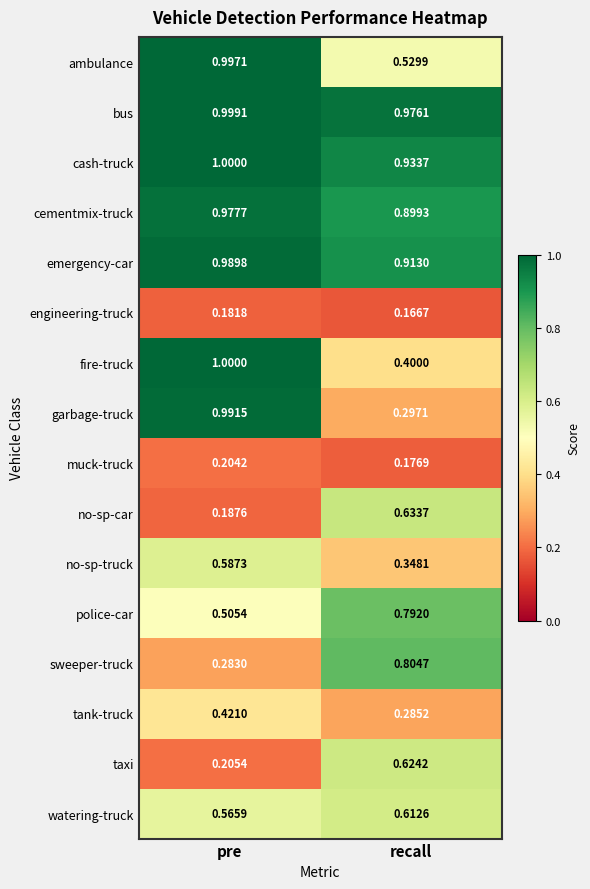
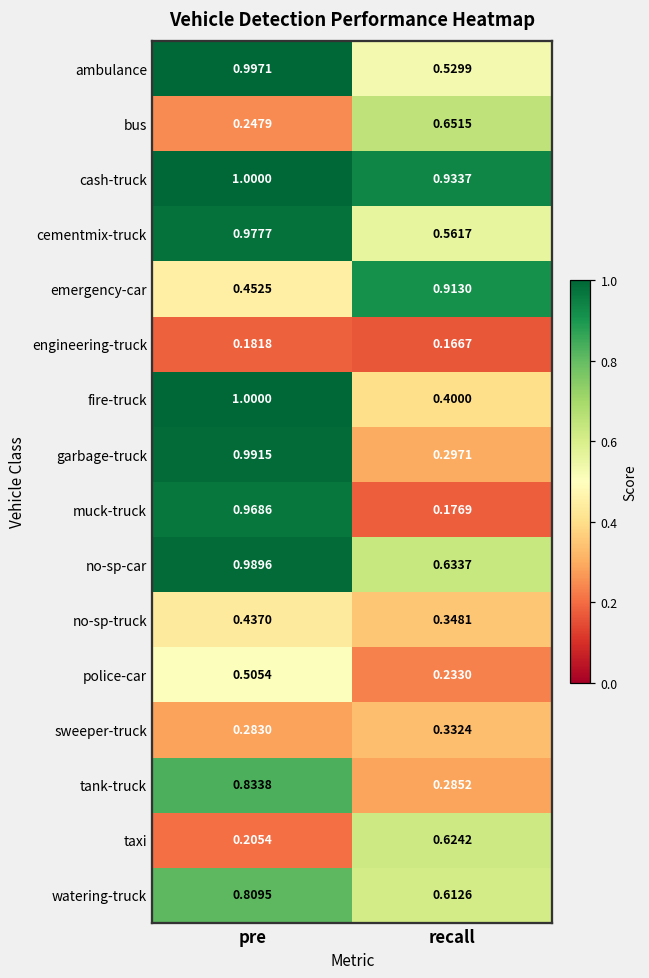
  {
    "ambulance": {
      "pre": 0.9971,
      "recall": 0.5299
    },
    "bus": {
-     "pre": 0.9991,
-     "recall": 0.9761
+     "pre": 0.2479,
+     "recall": 0.6515
    },
    "cash-truck": {
      "pre": 1.0000,
      "recall": 0.9337
    },
    "cementmix-truck": {
      "pre": 0.9777,
-     "recall": 0.8993
+     "recall": 0.5617
    },
    "emergency-car": {
-     "pre": 0.9898,
+     "pre": 0.4525,
      "recall": 0.9130
    },
    "engineering-truck": {
      "pre": 0.1818,
      "recall": 0.1667
    },
    "fire-truck": {
      "pre": 1.0000,
      "recall": 0.4000
    },
    "garbage-truck": {
      "pre": 0.9915,
      "recall": 0.2971
    },
    "muck-truck": {
-     "pre": 0.2042,
+     "pre": 0.9686,
      "recall": 0.1769
    },
    "no-sp-car": {
-     "pre": 0.1876,
+     "pre": 0.9896,
      "recall": 0.6337
    },
    "no-sp-truck": {
-     "pre": 0.5873,
+     "pre": 0.4370,
      "recall": 0.3481
    },
    "police-car": {
      "pre": 0.5054,
-     "recall": 0.7920
+     "recall": 0.2330
    },
    "sweeper-truck": {
      "pre": 0.2830,
-     "recall": 0.8047
+     "recall": 0.3324
    },
    "tank-truck": {
-     "pre": 0.4210,
+     "pre": 0.8338,
      "recall": 0.2852
    },
    "taxi": {
      "pre": 0.2054,
      "recall": 0.6242
    },
    "watering-truck": {
-     "pre": 0.5659,
+     "pre": 0.8095,
      "recall": 0.6126
    }
  }
